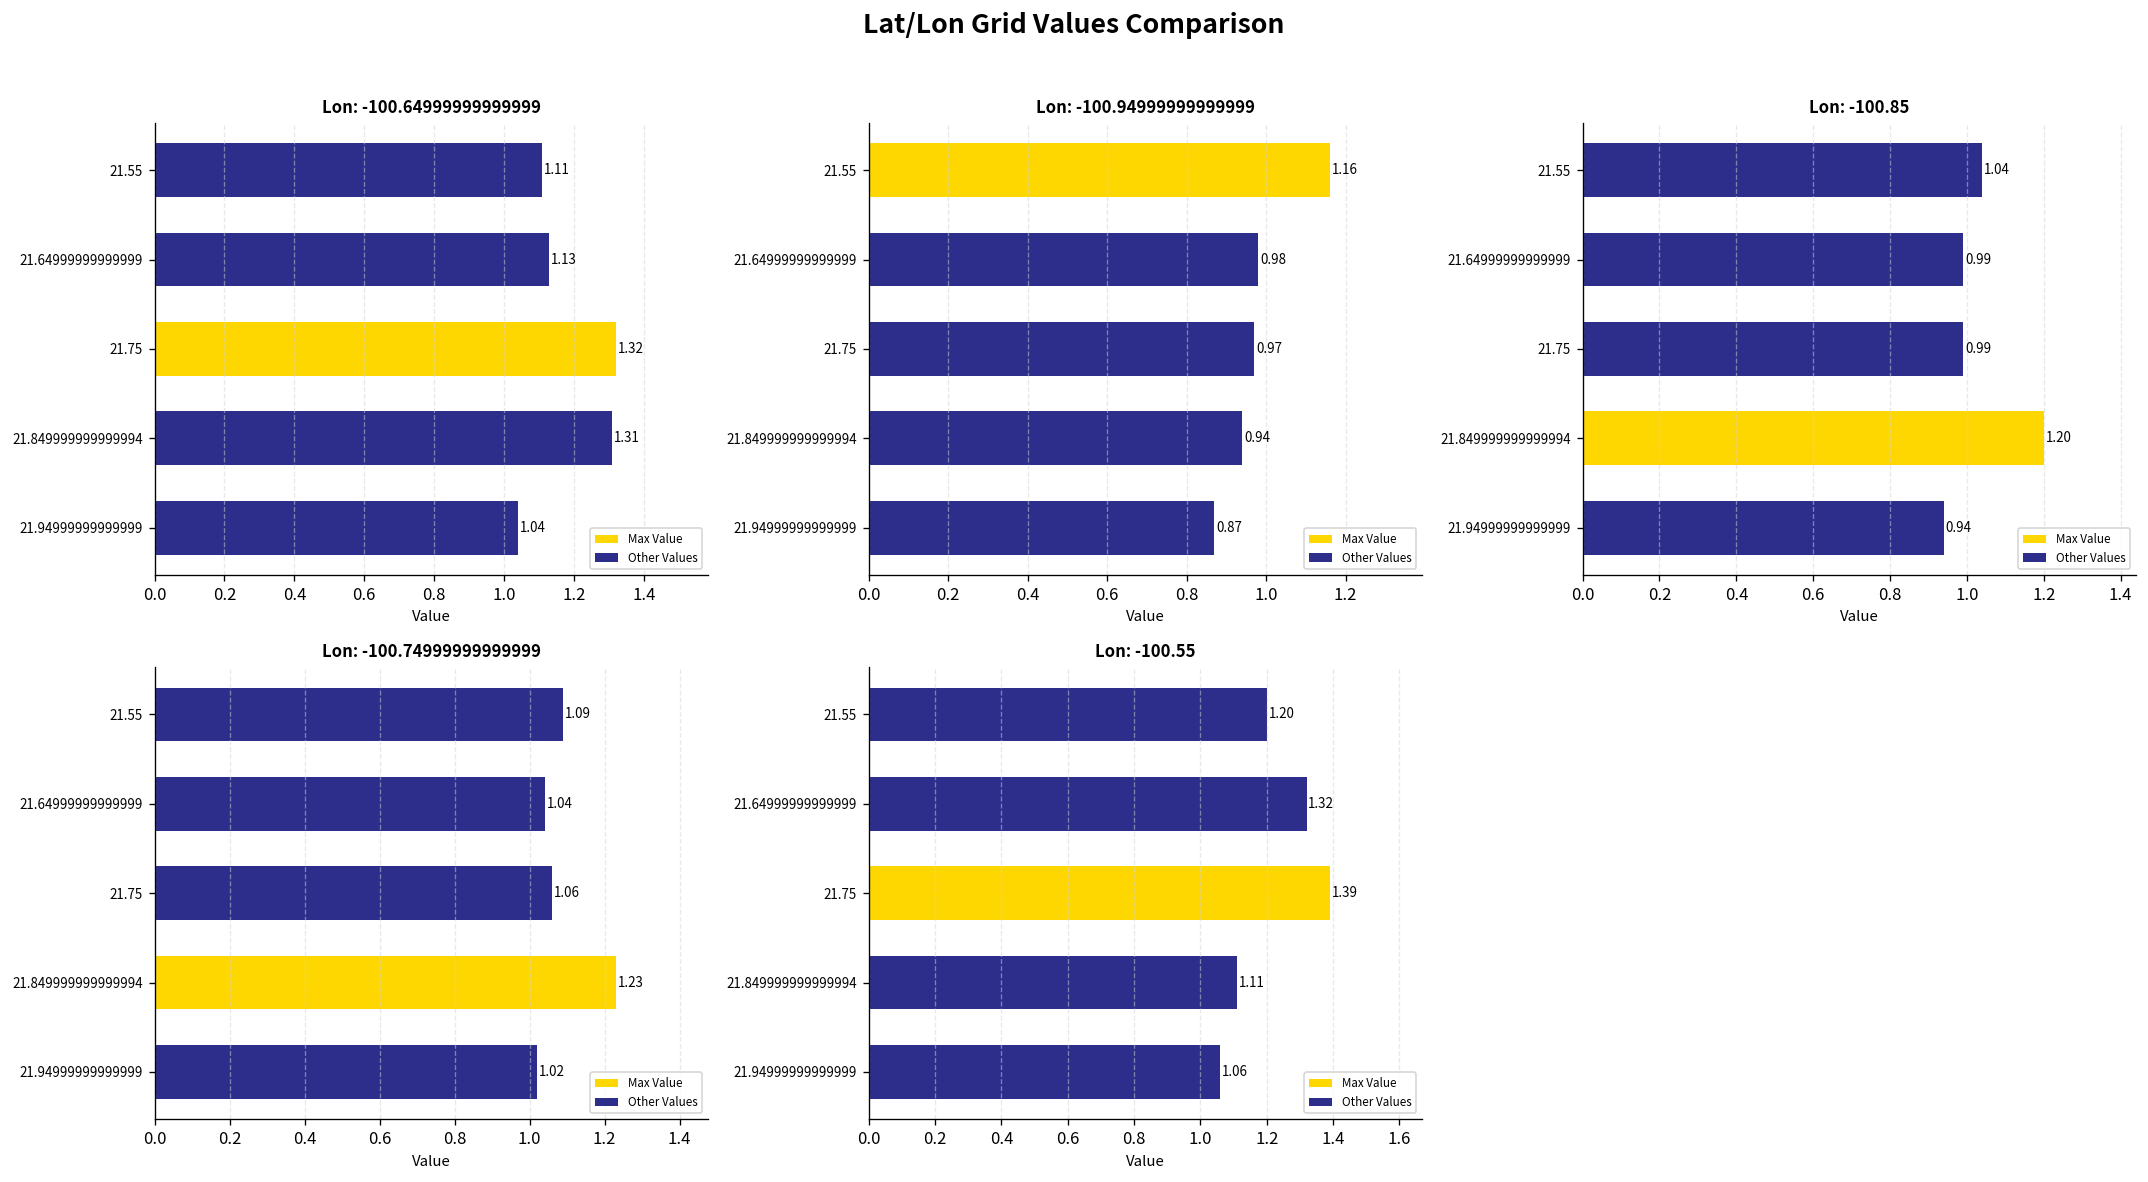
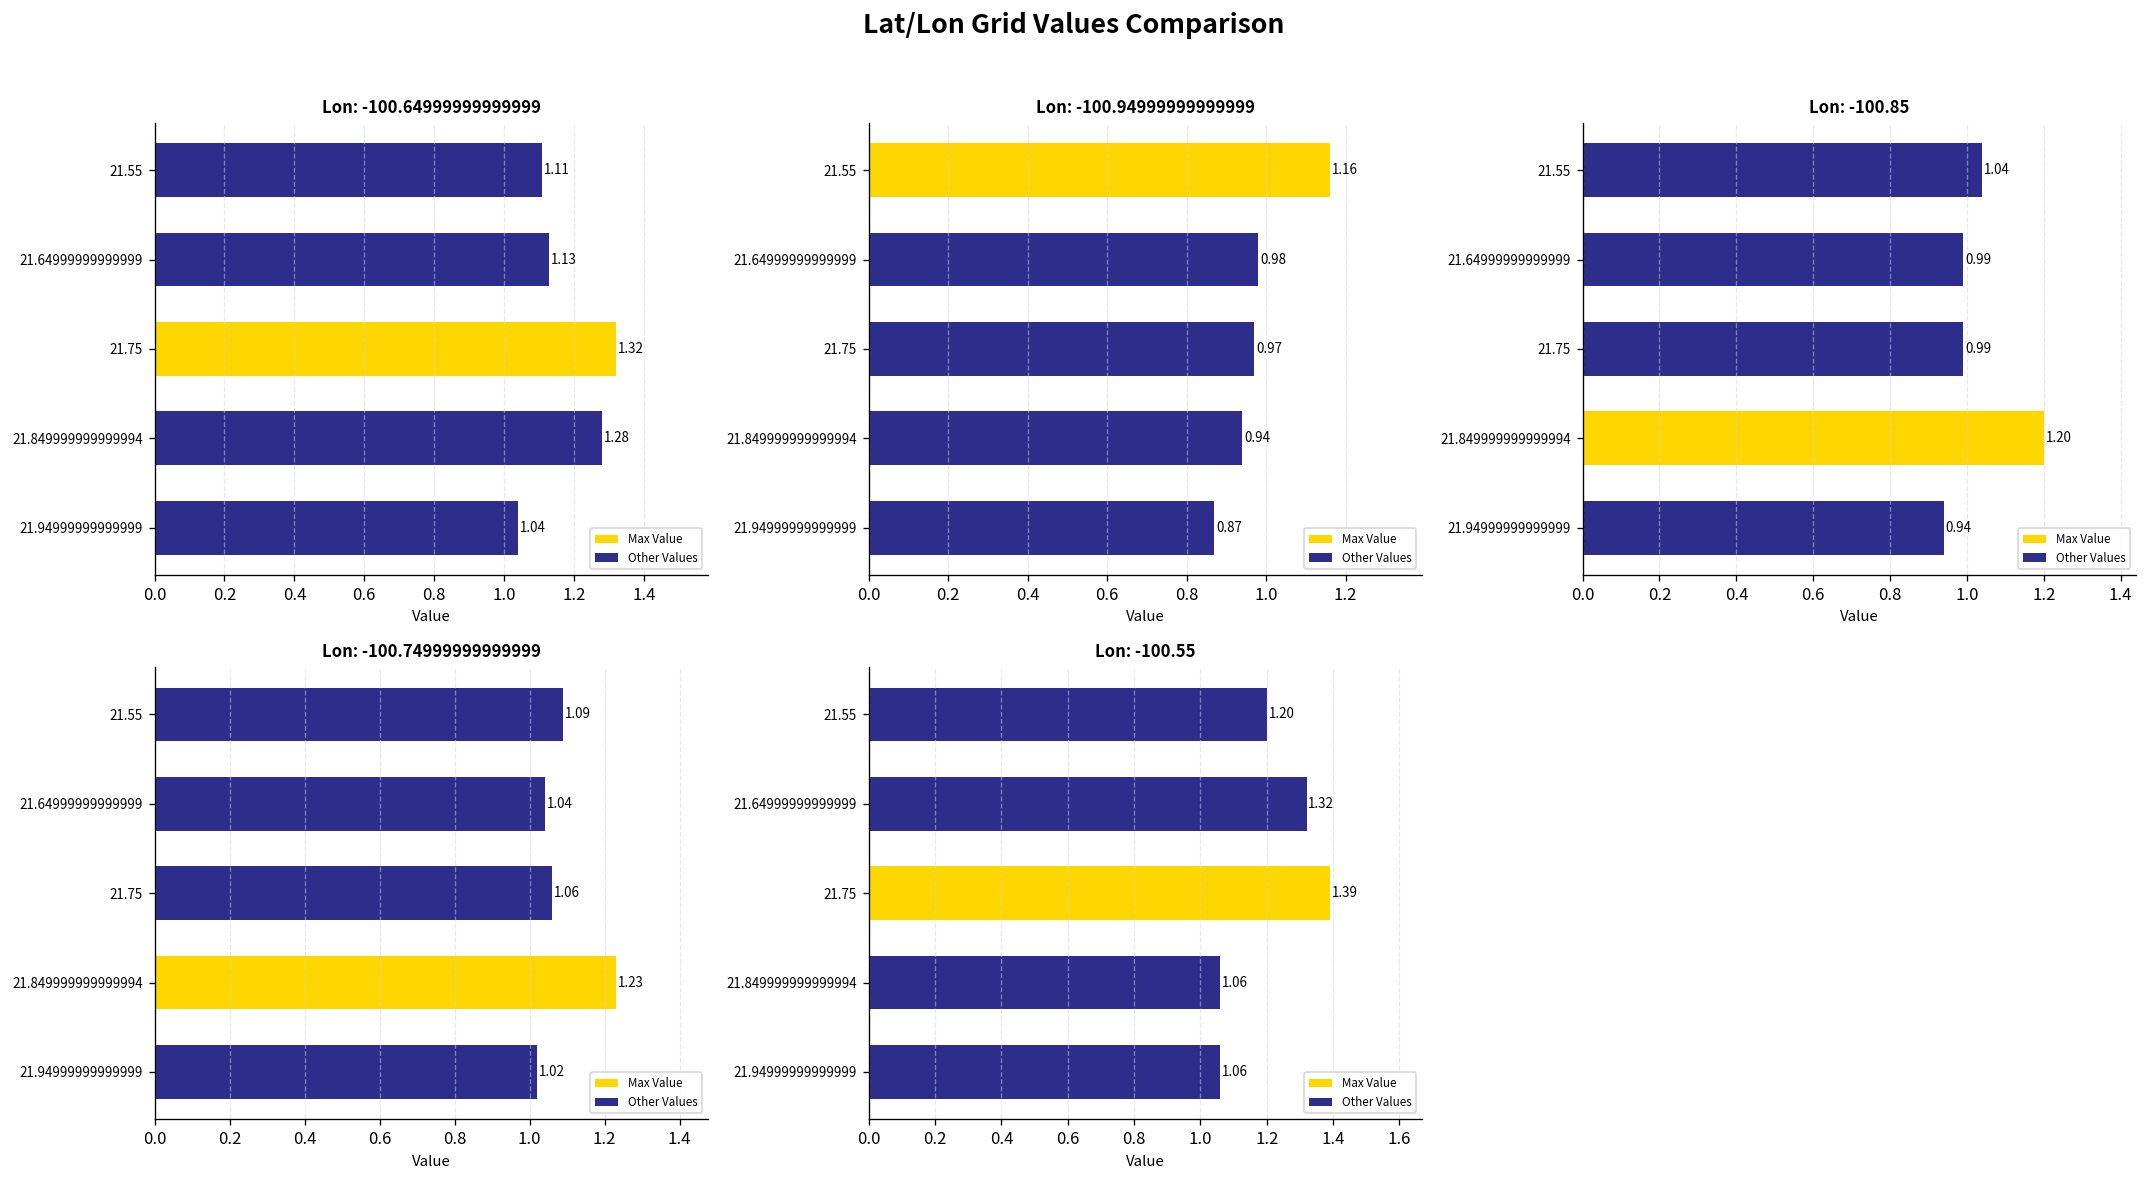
  {
    "Lon: -100.64999999999999": {
      "21.55": 1.11,
      "21.64999999999999": 1.13,
      "21.75": 1.32,
-     "21.849999999999994": 1.31,
+     "21.849999999999994": 1.28,
      "21.94999999999999": 1.04
    },
    "Lon: -100.94999999999999": {
      "21.55": 1.16,
      "21.64999999999999": 0.98,
      "21.75": 0.97,
      "21.849999999999994": 0.94,
      "21.94999999999999": 0.87
    },
    "Lon: -100.85": {
      "21.55": 1.04,
      "21.64999999999999": 0.99,
      "21.75": 0.99,
      "21.849999999999994": 1.20,
      "21.94999999999999": 0.94
    },
    "Lon: -100.74999999999999": {
      "21.55": 1.09,
      "21.64999999999999": 1.04,
      "21.75": 1.06,
      "21.849999999999994": 1.23,
      "21.94999999999999": 1.02
    },
    "Lon: -100.55": {
      "21.55": 1.20,
      "21.64999999999999": 1.32,
      "21.75": 1.39,
-     "21.849999999999994": 1.11,
+     "21.849999999999994": 1.06,
      "21.94999999999999": 1.06
    }
  }
